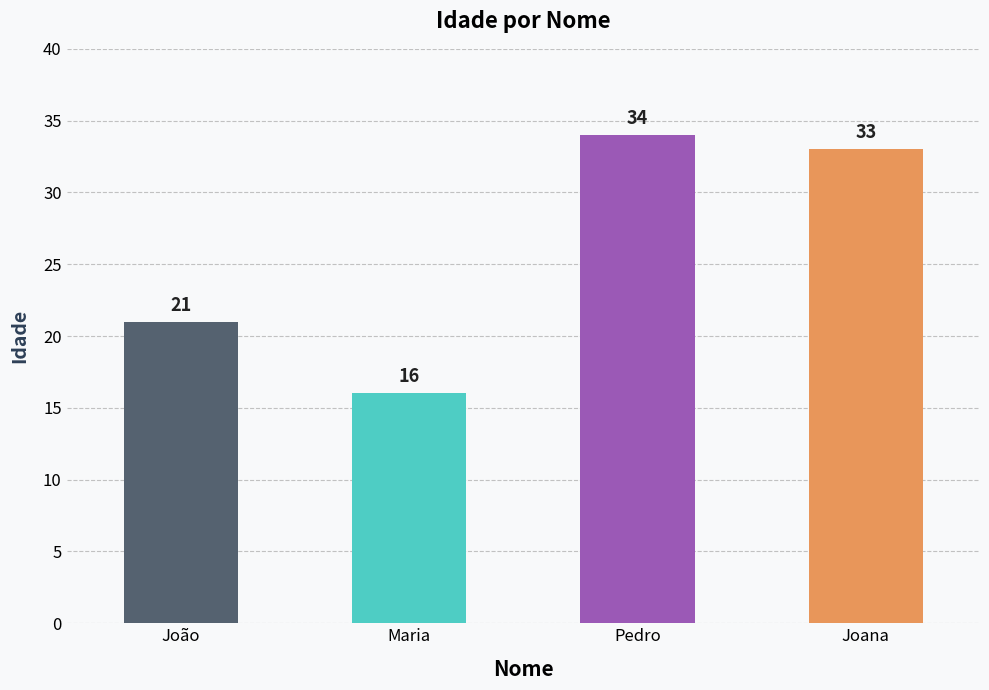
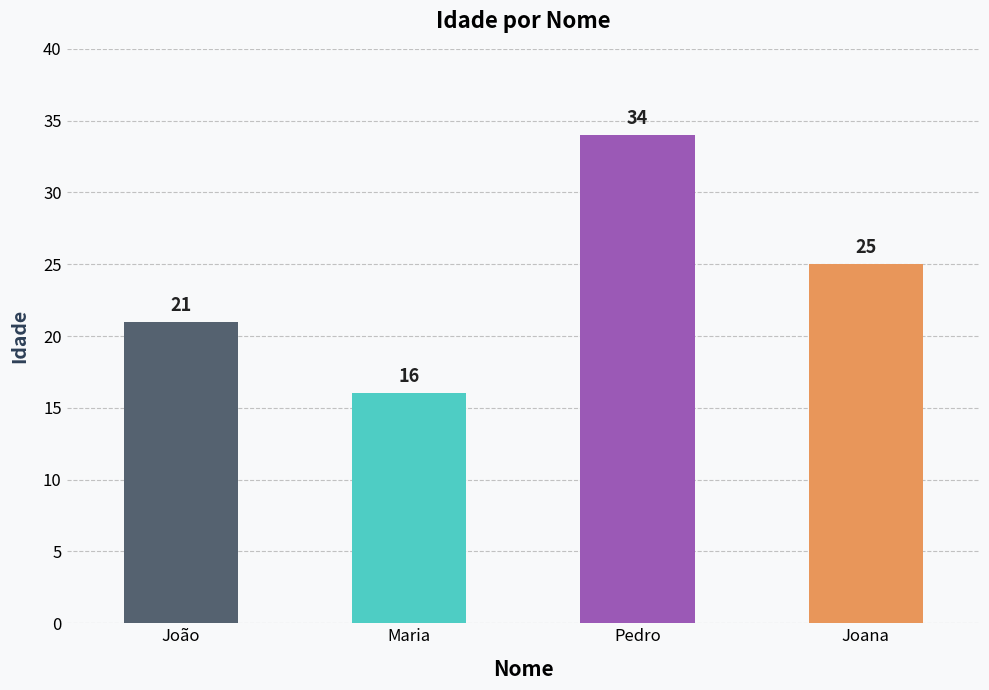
  {
    "João": 21,
    "Maria": 16,
    "Pedro": 34,
-   "Joana": 33
+   "Joana": 25
  }
